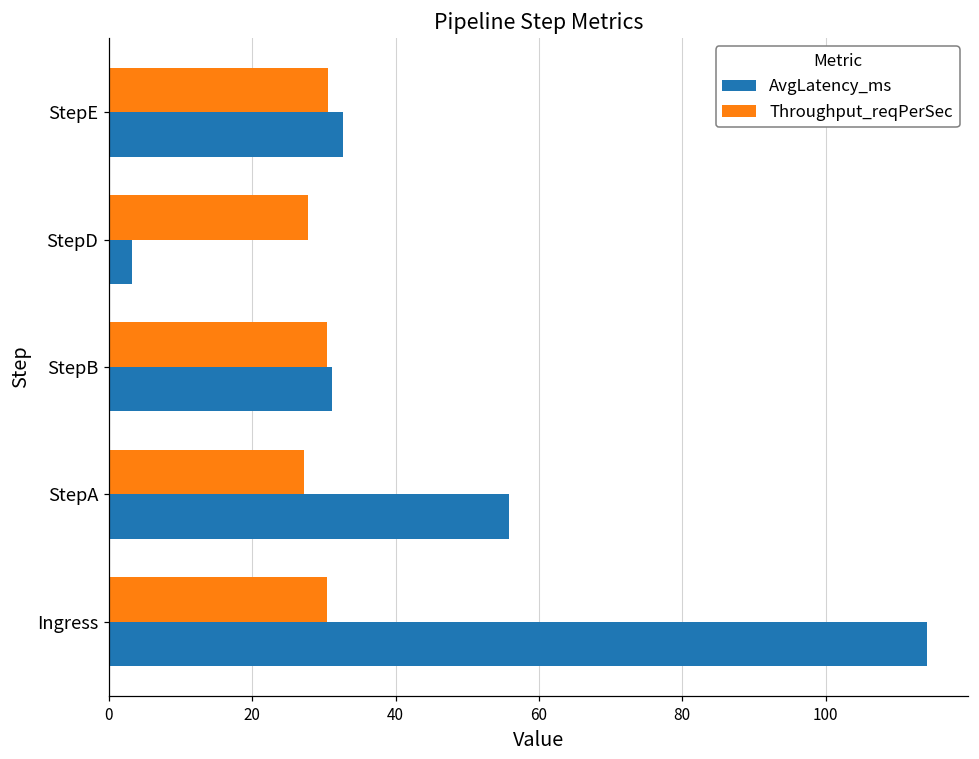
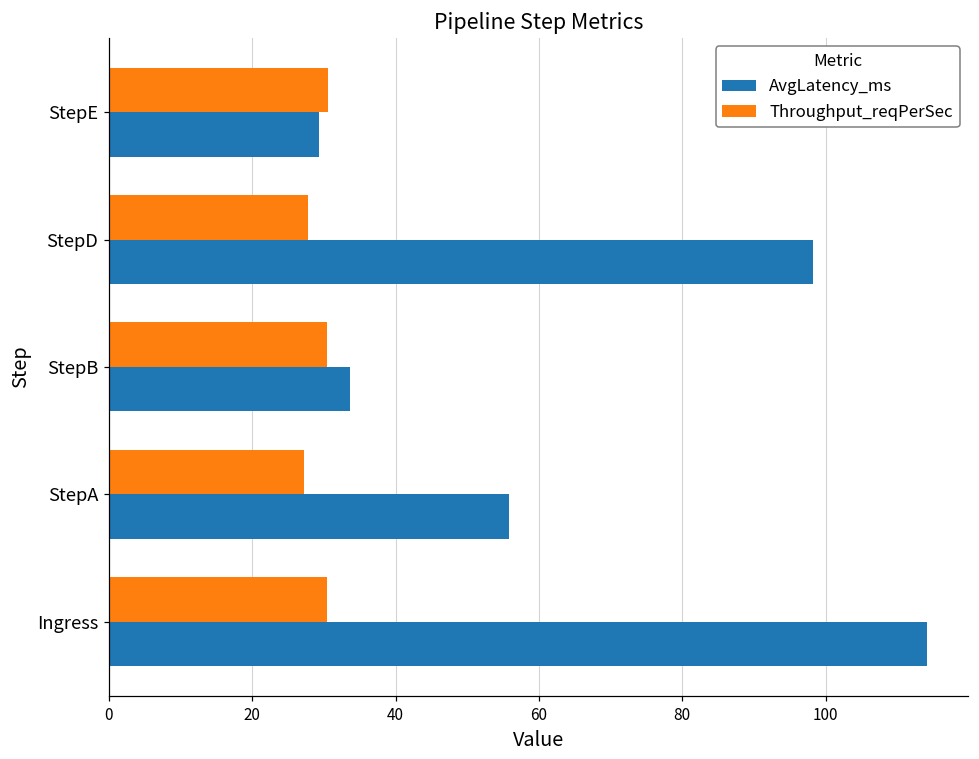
  {
    "AvgLatency_ms": {
-     "StepE": 33,
-     "StepD": 3,
-     "StepB": 31,
+     "StepE": 29,
+     "StepD": 98,
+     "StepB": 34,
      "StepA": 56,
      "Ingress": 114
    },
    "Throughput_reqPerSec": {
      "StepE": 31,
      "StepD": 28,
      "StepB": 30,
      "StepA": 27,
      "Ingress": 30
    }
  }
